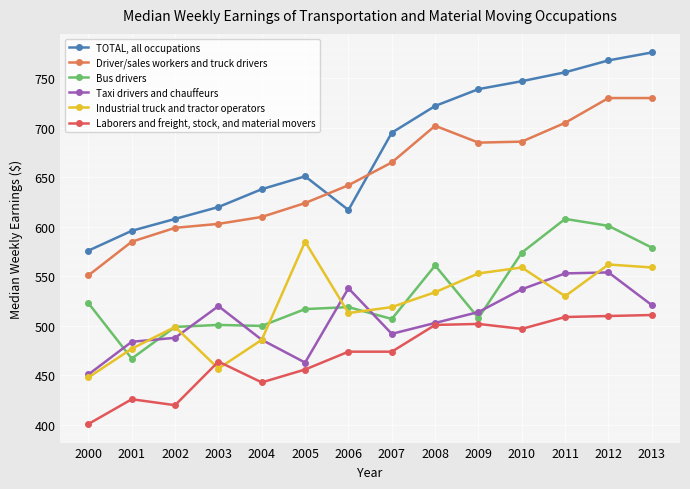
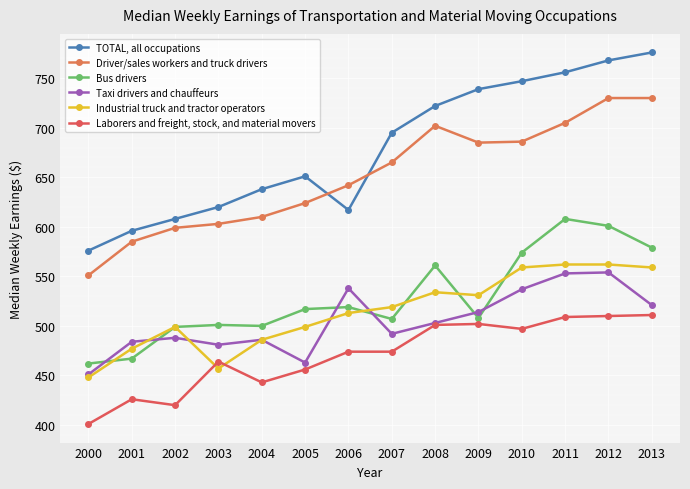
  {
    "TOTAL, all occupations": {
      "2000": 580,
      "2001": 600,
      "2002": 610,
      "2003": 620,
      "2004": 640,
      "2005": 650,
      "2006": 620,
      "2007": 700,
      "2008": 720,
      "2009": 740,
      "2010": 750,
      "2011": 760,
      "2012": 770,
      "2013": 780
    },
    "Bus drivers": {
-     "2000": 520,
+     "2000": 460,
      "2001": 470,
      "2003": 500,
      "2004": 500,
      "2005": 520,
      "2006": 520,
      "2007": 510,
      "2008": 560,
      "2009": 510,
      "2010": 570,
      "2011": 610,
      "2012": 600,
      "2013": 580
    },
    "Taxi drivers and chauffeurs": {
      "2000": 450,
      "2001": 480,
      "2002": 490,
-     "2003": 520,
+     "2003": 480,
      "2005": 460,
      "2006": 540,
      "2007": 490,
      "2009": 510,
      "2010": 540,
      "2011": 550,
      "2012": 550,
      "2013": 520
    },
    "Industrial truck and tractor operators": {
      "2000": 450,
      "2001": 480,
      "2003": 460,
-     "2005": 590,
+     "2005": 500,
      "2006": 510,
      "2007": 520,
      "2008": 530,
-     "2009": 550,
+     "2009": 530,
      "2010": 560,
-     "2011": 530,
+     "2011": 560,
      "2012": 560,
      "2013": 560
    }
  }
